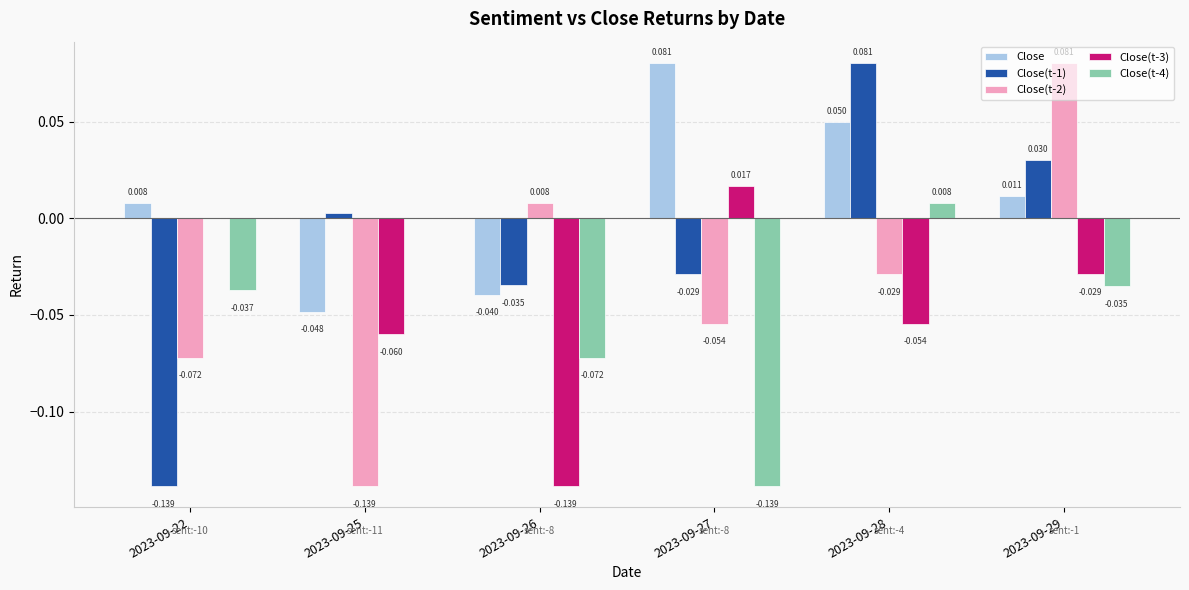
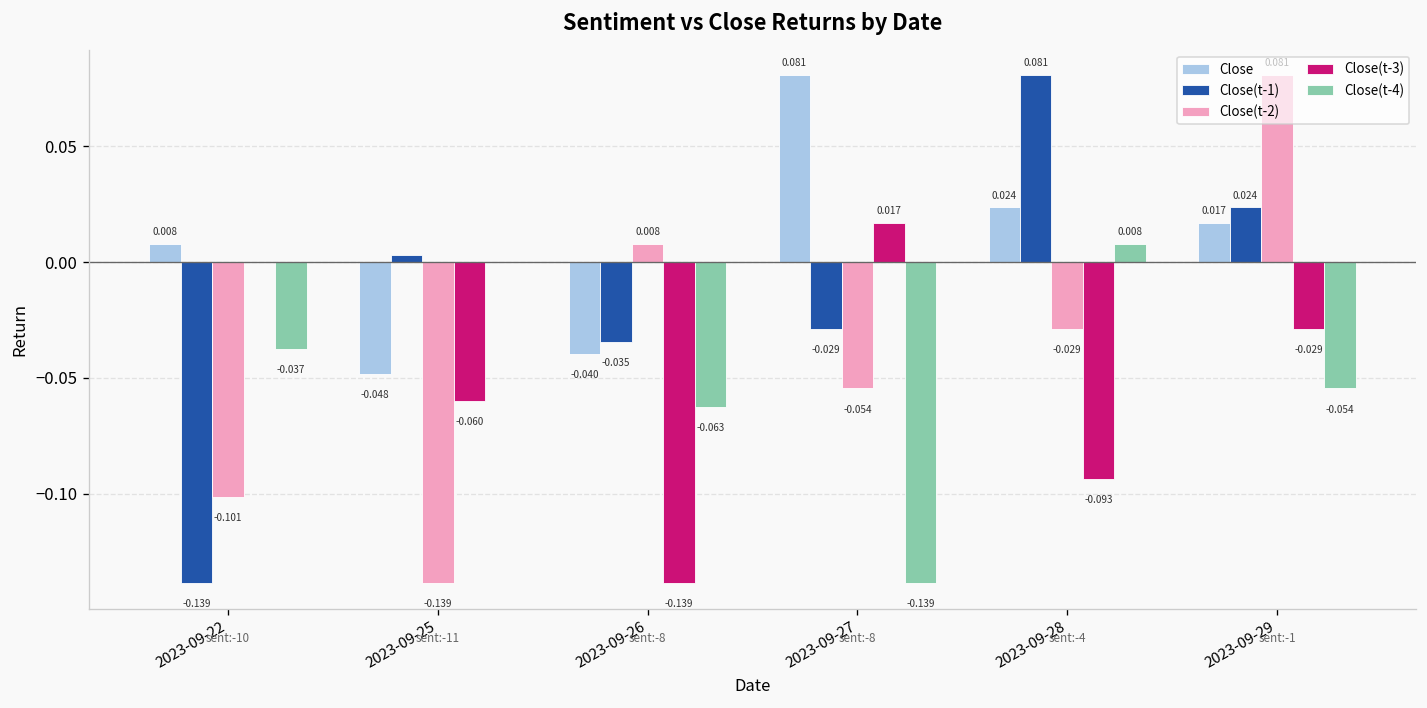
  {
    "Close": {
      "2023-09-22": 0.008,
      "2023-09-25": -0.048,
      "2023-09-26": -0.040,
      "2023-09-27": 0.081,
-     "2023-09-28": 0.050,
-     "2023-09-29": 0.011
+     "2023-09-28": 0.024,
+     "2023-09-29": 0.017
    },
    "Close(t-1)": {
      "2023-09-22": -0.139,
      "2023-09-26": -0.035,
      "2023-09-27": -0.029,
      "2023-09-28": 0.081,
-     "2023-09-29": 0.030
+     "2023-09-29": 0.024
    },
    "Close(t-2)": {
-     "2023-09-22": -0.072,
+     "2023-09-22": -0.101,
      "2023-09-25": -0.139,
      "2023-09-26": 0.008,
      "2023-09-27": -0.054,
      "2023-09-28": -0.029
    },
    "Close(t-3)": {
      "2023-09-25": -0.060,
      "2023-09-26": -0.139,
      "2023-09-27": 0.017,
-     "2023-09-28": -0.054,
+     "2023-09-28": -0.093,
      "2023-09-29": -0.029
    },
    "Close(t-4)": {
      "2023-09-22": -0.037,
-     "2023-09-26": -0.072,
+     "2023-09-26": -0.063,
      "2023-09-27": -0.139,
      "2023-09-28": 0.008,
-     "2023-09-29": -0.035
+     "2023-09-29": -0.054
    }
  }
